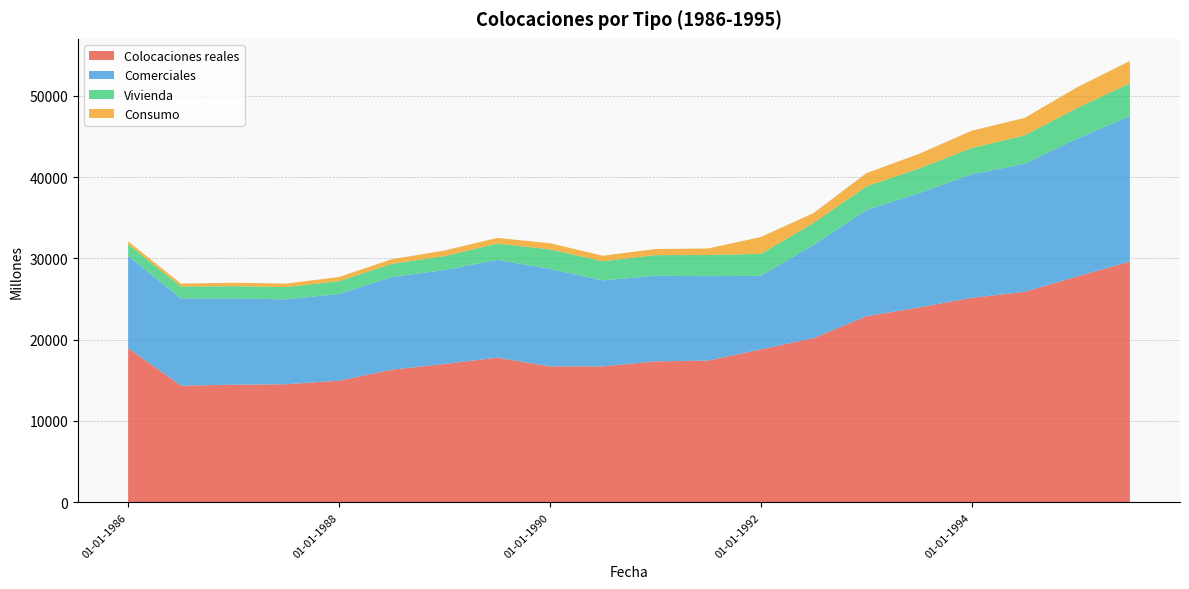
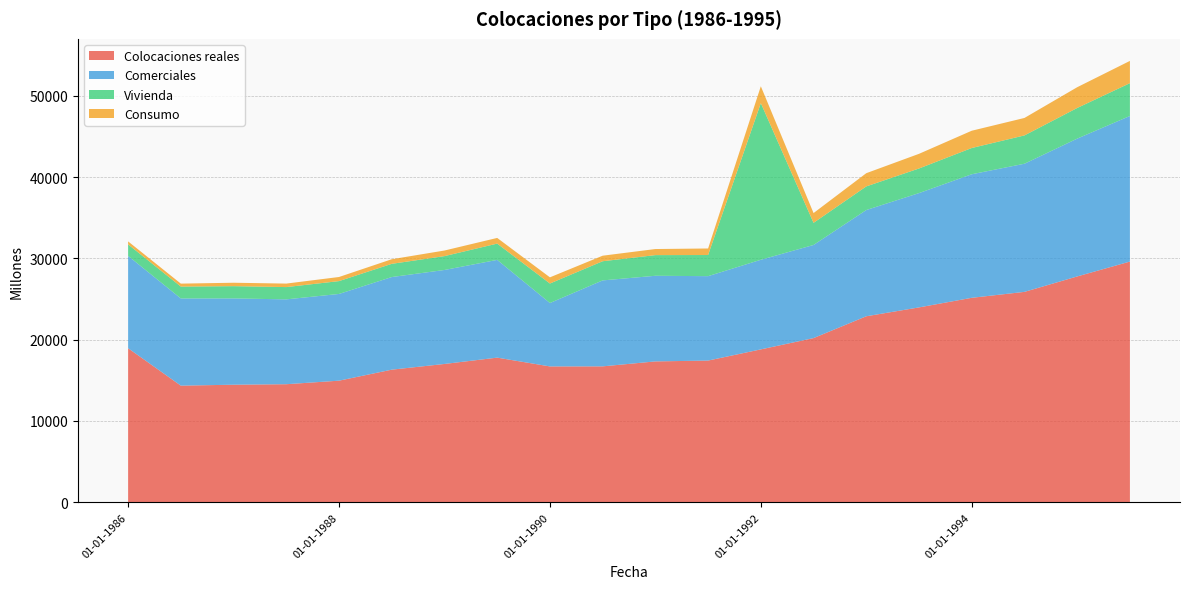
  {
    "Colocaciones reales": {
      "01-01-1986": 19000,
      "01-01-1988": 15000,
      "01-01-1990": 17000,
      "01-01-1992": 19000,
      "01-01-1994": 25000
    },
    "Comerciales": {
      "01-01-1986": 11000,
      "01-01-1988": 11000,
-     "01-01-1990": 12000,
-     "01-01-1992": 9000,
+     "01-01-1990": 8000,
+     "01-01-1992": 11000,
      "01-01-1994": 15000
    },
    "Vivienda": {
      "01-01-1986": 1000,
      "01-01-1988": 2000,
      "01-01-1990": 2000,
-     "01-01-1992": 3000,
+     "01-01-1992": 19000,
      "01-01-1994": 3000
    },
    "Consumo": {
      "01-01-1986": 0,
      "01-01-1988": 1000,
      "01-01-1990": 1000,
      "01-01-1992": 2000,
      "01-01-1994": 2000
    }
  }
